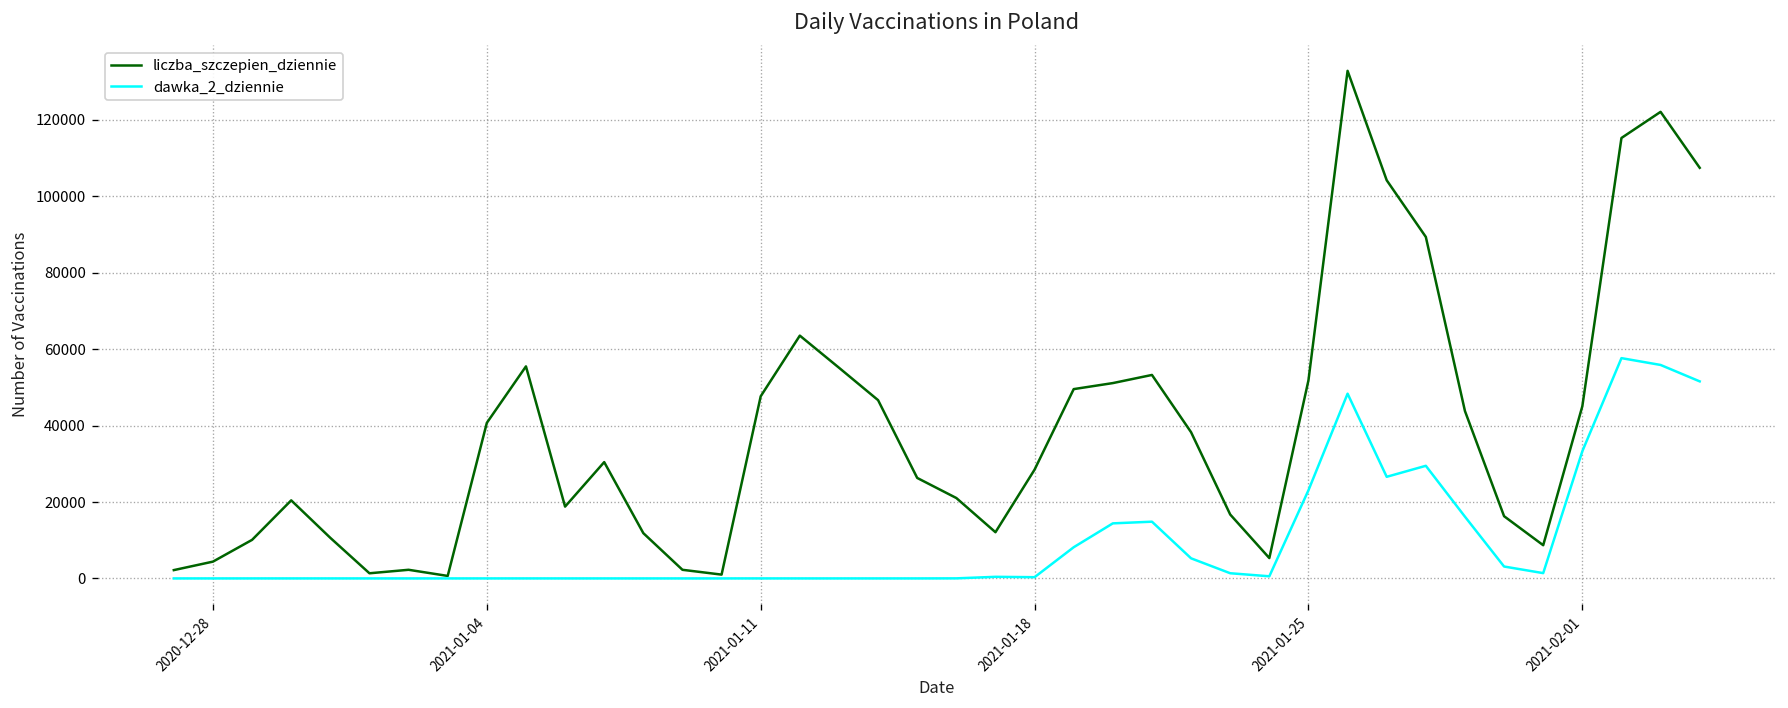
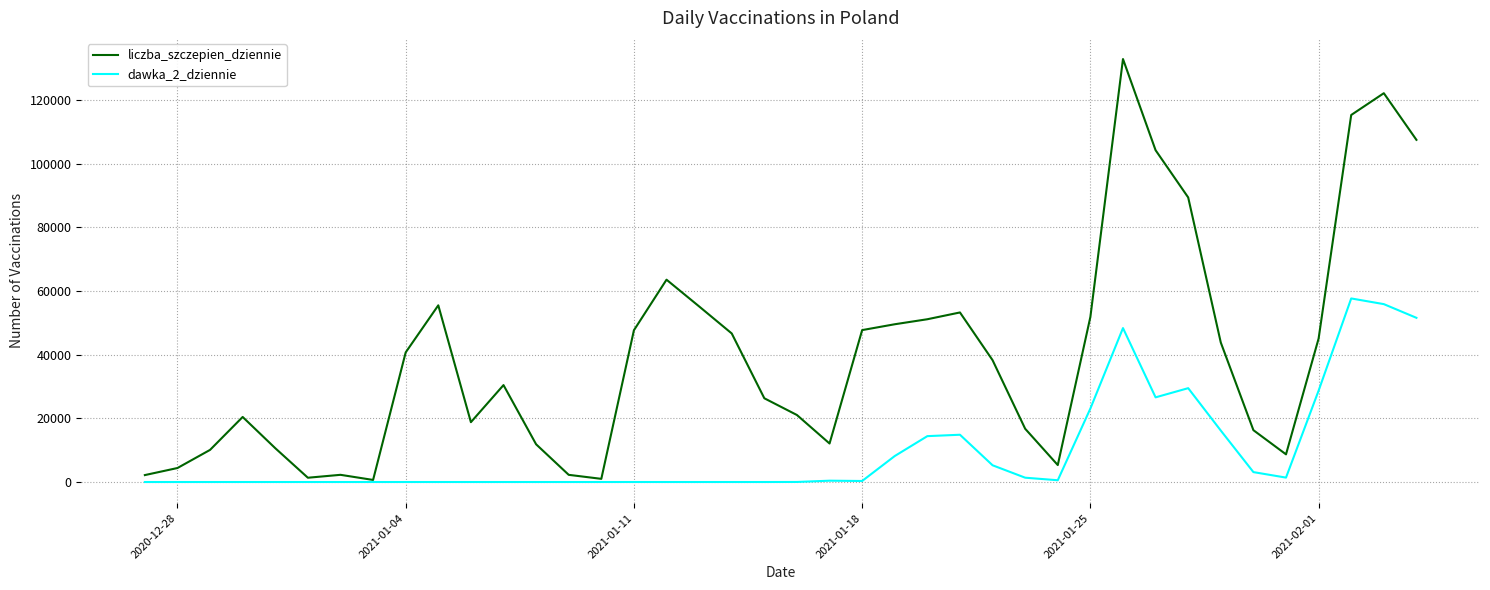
  {
    "liczba_szczepien_dziennie": {
      "2020-12-28": 4000,
      "2021-01-04": 41000,
      "2021-01-11": 48000,
-     "2021-01-18": 28000,
+     "2021-01-18": 48000,
      "2021-01-25": 52000,
      "2021-02-01": 45000
    },
    "dawka_2_dziennie": {
      "2020-12-28": 0,
      "2021-01-04": 0,
      "2021-01-11": 0,
      "2021-01-18": 0,
      "2021-01-25": 23000,
-     "2021-02-01": 33000
+     "2021-02-01": 29000
    }
  }
